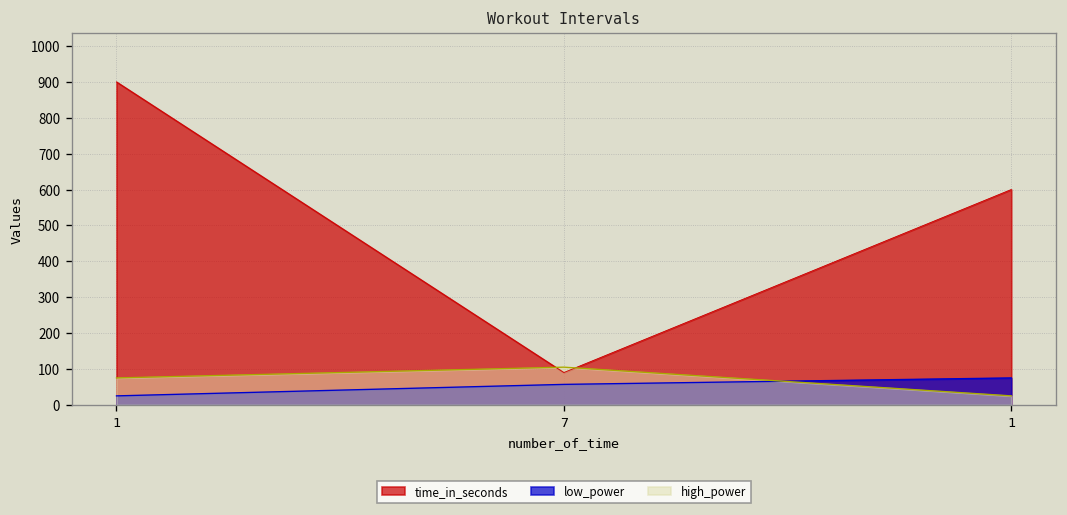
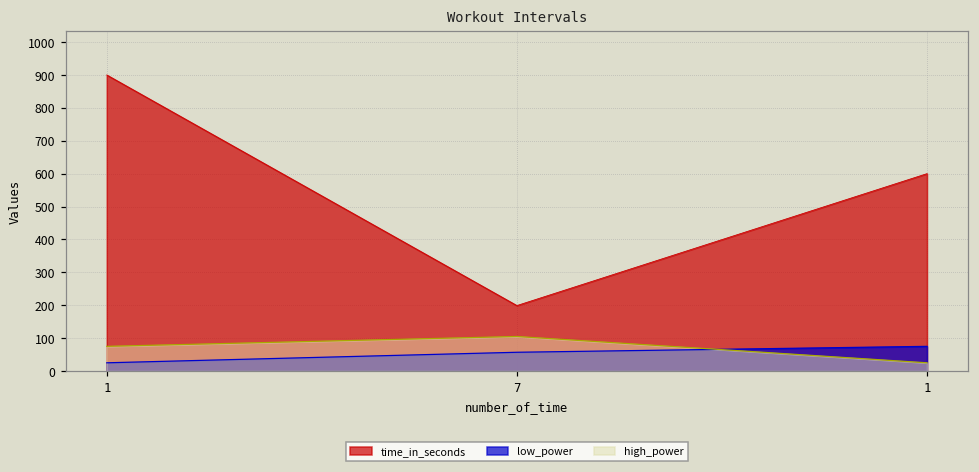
  {
    "time_in_seconds": {
-     "7": 90
+     "7": 200
    },
    "low_power": {
      "7": 60
    },
    "high_power": {
      "7": 110
    }
  }
